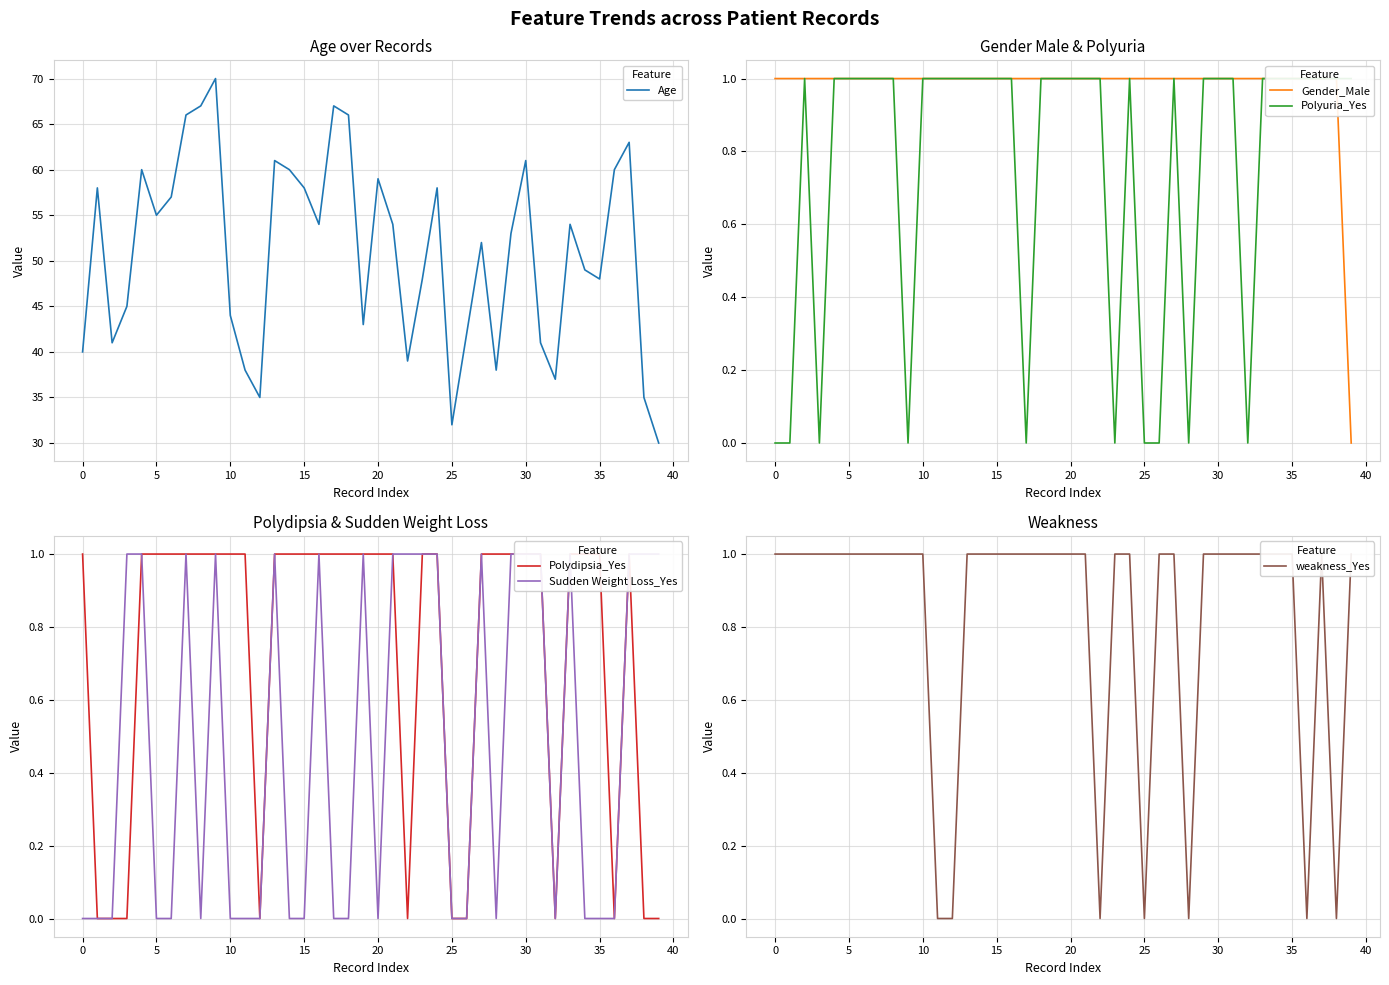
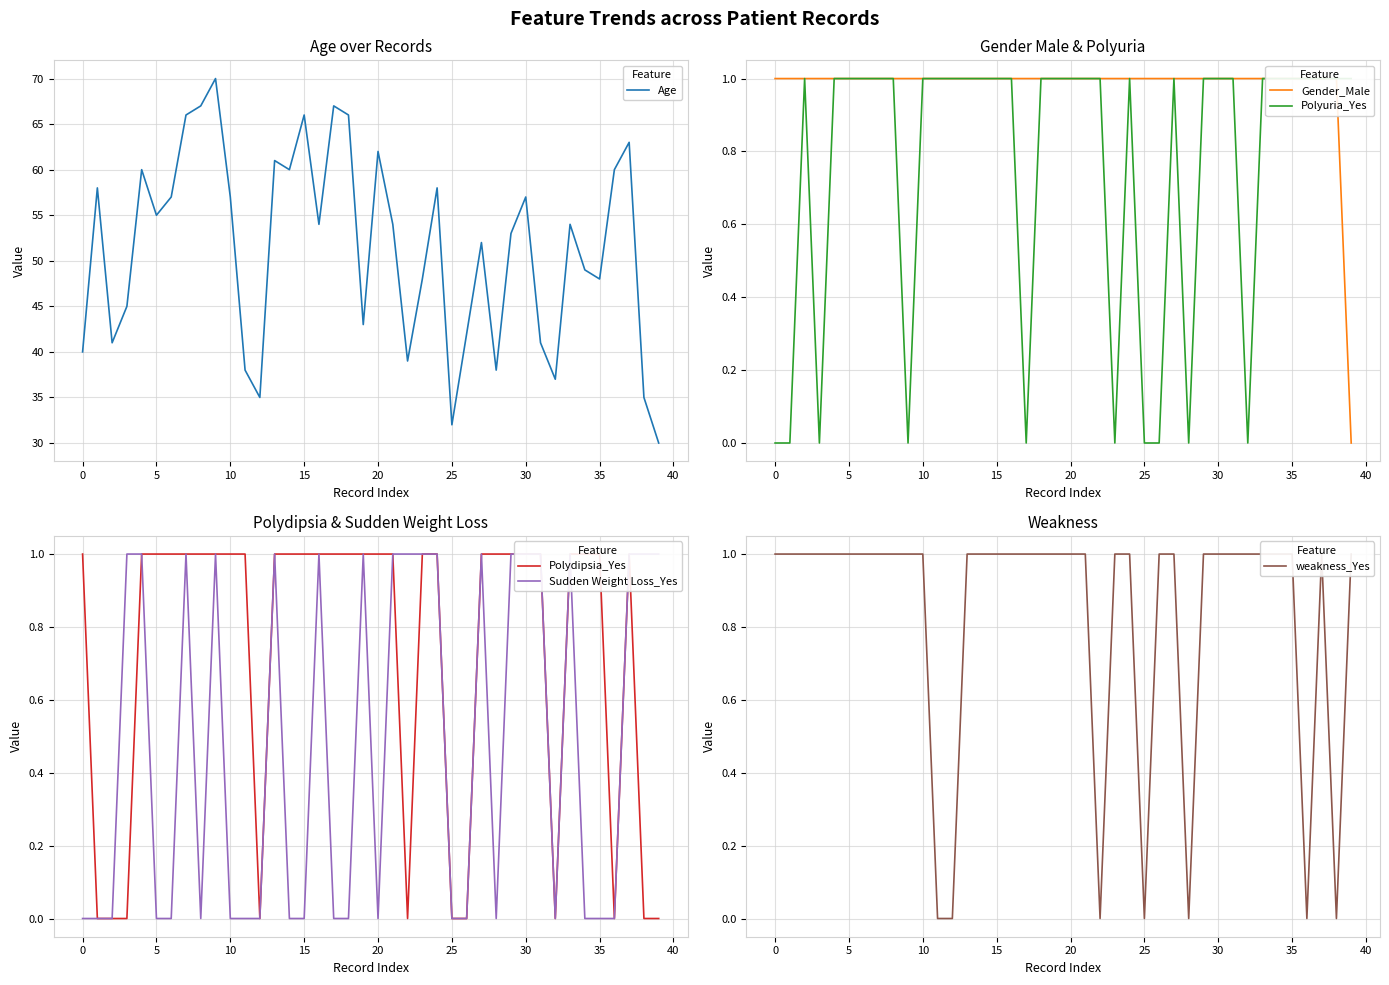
  {
    "Age over Records": {
      "0": 40,
      "5": 55,
-     "10": 44,
-     "15": 58,
-     "20": 59,
+     "10": 57,
+     "15": 66,
+     "20": 62,
      "25": 32,
-     "30": 61,
+     "30": 57,
      "35": 48
    },
    "Gender Male & Polyuria": {
      "Gender_Male": {
        "0": 1.00,
        "25": 1.00
      },
      "Polyuria_Yes": {
        "0": 0.00,
        "25": 0.00
      }
    },
    "Polydipsia & Sudden Weight Loss": {
      "Polydipsia_Yes": {
        "0": 1.00,
        "5": 1.00,
        "10": 1.00,
        "15": 1.00,
        "20": 1.00
      },
      "Sudden Weight Loss_Yes": {
        "0": 0.00,
        "5": 0.00,
        "10": 0.00,
        "15": 0.00,
        "20": 0.00,
        "35": 0.00
      }
    },
    "Weakness": {
      "0": 1.00,
      "5": 1.00,
      "10": 1.00,
      "15": 1.00,
      "20": 1.00,
      "25": 0.00,
      "30": 1.00
    }
  }
